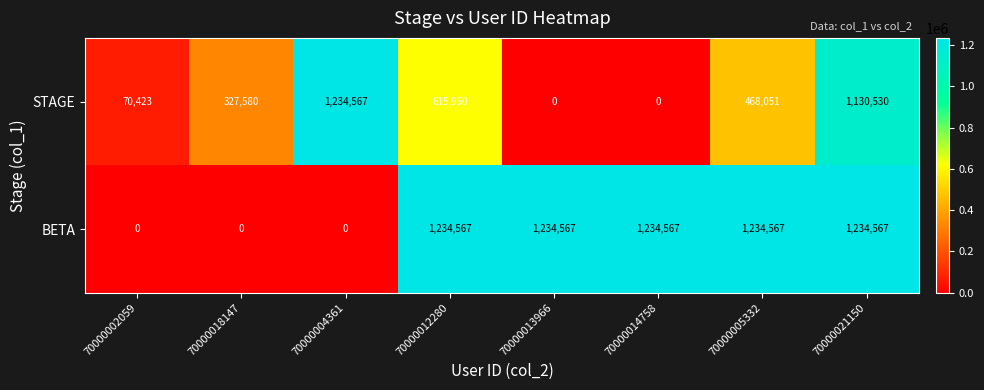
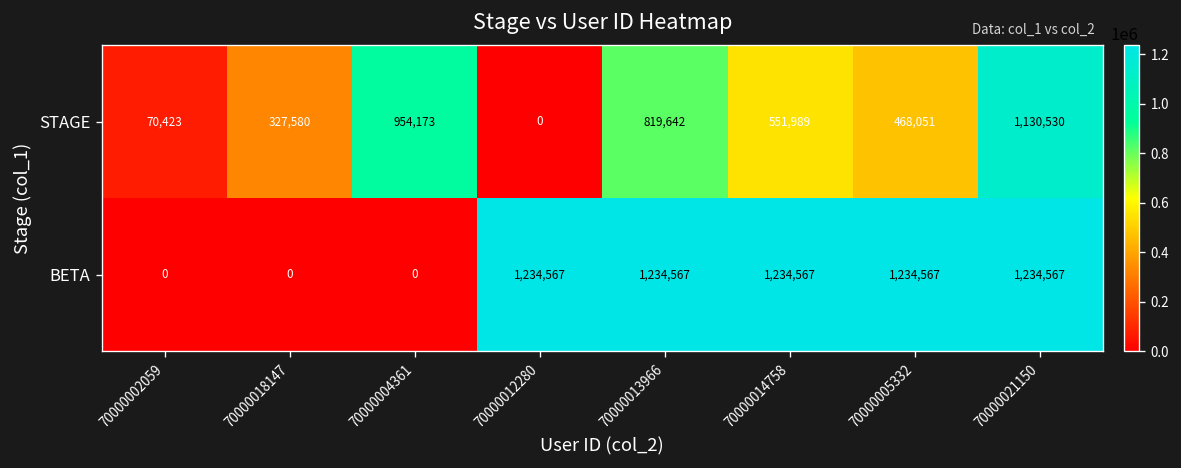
  {
    "STAGE": {
      "70000002059": "70,423",
      "70000018147": "327,580",
-     "70000004361": "1,234,567",
-     "70000012280": "615,960",
-     "70000013966": "0",
-     "70000014758": "0",
+     "70000004361": "954,173",
+     "70000012280": "0",
+     "70000013966": "819,642",
+     "70000014758": "551,989",
      "70000005332": "468,051",
      "70000021150": "1,130,530"
    },
    "BETA": {
      "70000002059": "0",
      "70000018147": "0",
      "70000004361": "0",
      "70000012280": "1,234,567",
      "70000013966": "1,234,567",
      "70000014758": "1,234,567",
      "70000005332": "1,234,567",
      "70000021150": "1,234,567"
    }
  }
